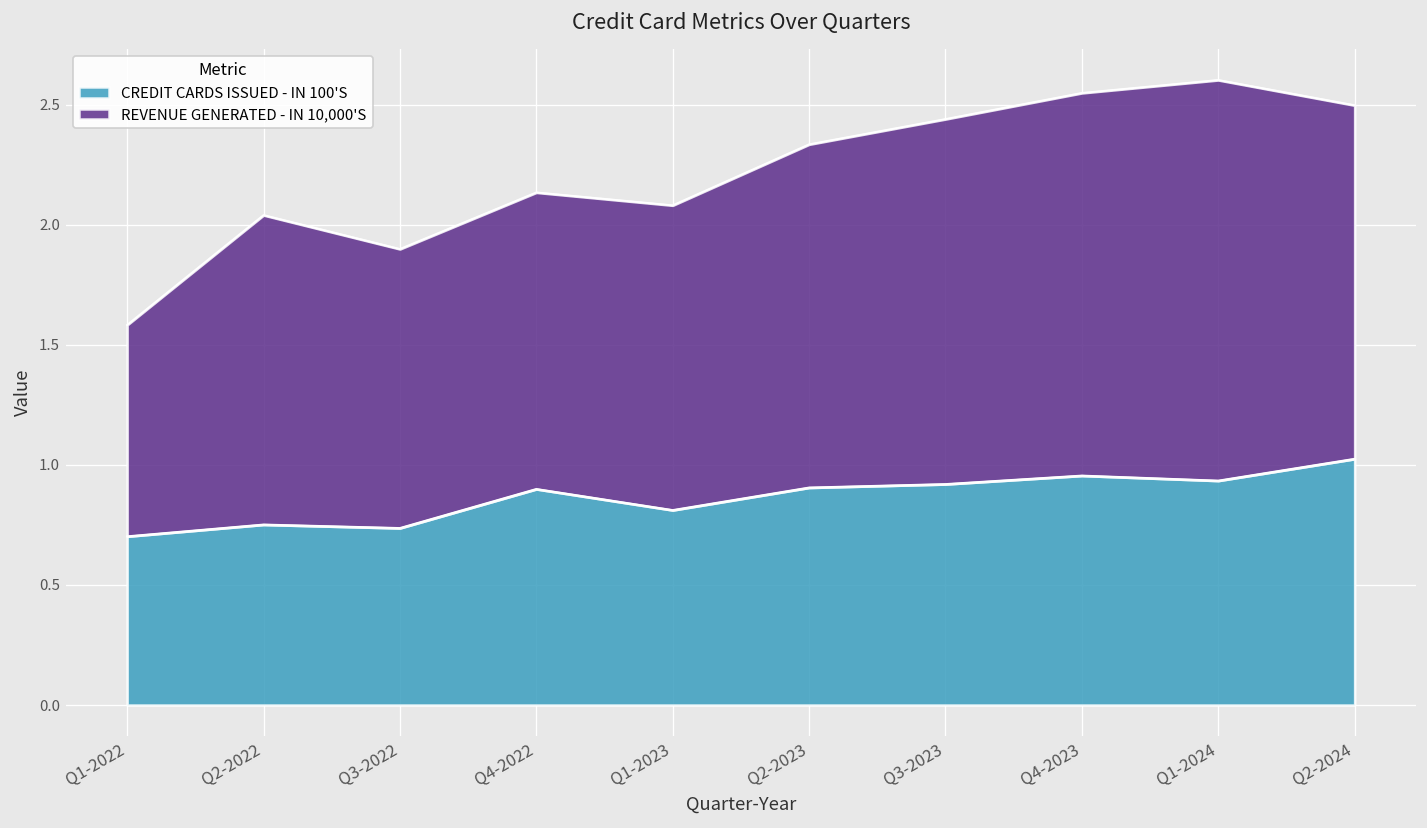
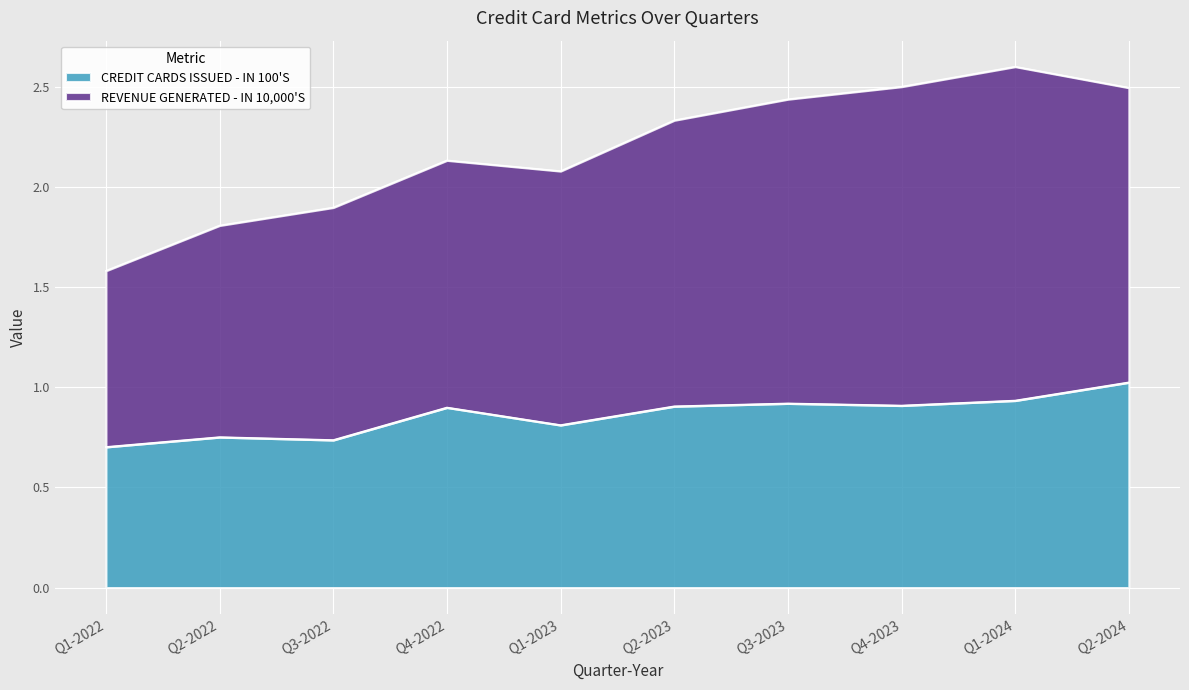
  {
    "CREDIT CARDS ISSUED - IN 100'S": {
      "Q1-2022": 0.70,
      "Q2-2022": 0.75,
      "Q3-2022": 0.74,
      "Q4-2022": 0.90,
      "Q1-2023": 0.81,
      "Q2-2023": 0.91,
      "Q3-2023": 0.92,
-     "Q4-2023": 0.96,
+     "Q4-2023": 0.91,
      "Q1-2024": 0.93,
      "Q2-2024": 1.03
    },
    "REVENUE GENERATED - IN 10,000'S": {
      "Q1-2022": 0.88,
-     "Q2-2022": 1.29,
+     "Q2-2022": 1.06,
      "Q3-2022": 1.16,
      "Q4-2022": 1.24,
      "Q1-2023": 1.27,
      "Q2-2023": 1.43,
      "Q3-2023": 1.52,
      "Q4-2023": 1.59,
      "Q1-2024": 1.67,
      "Q2-2024": 1.47
    }
  }
